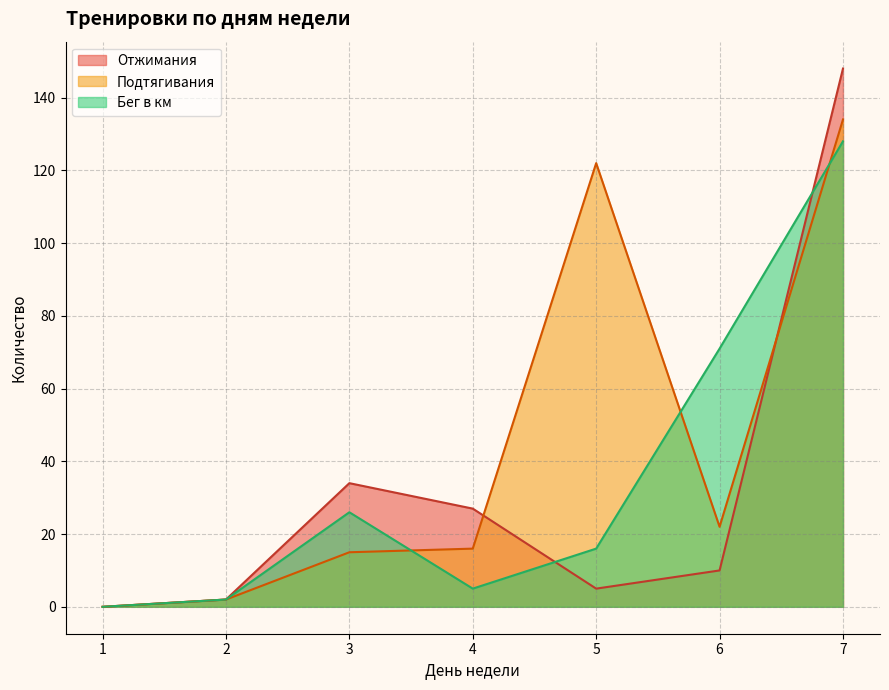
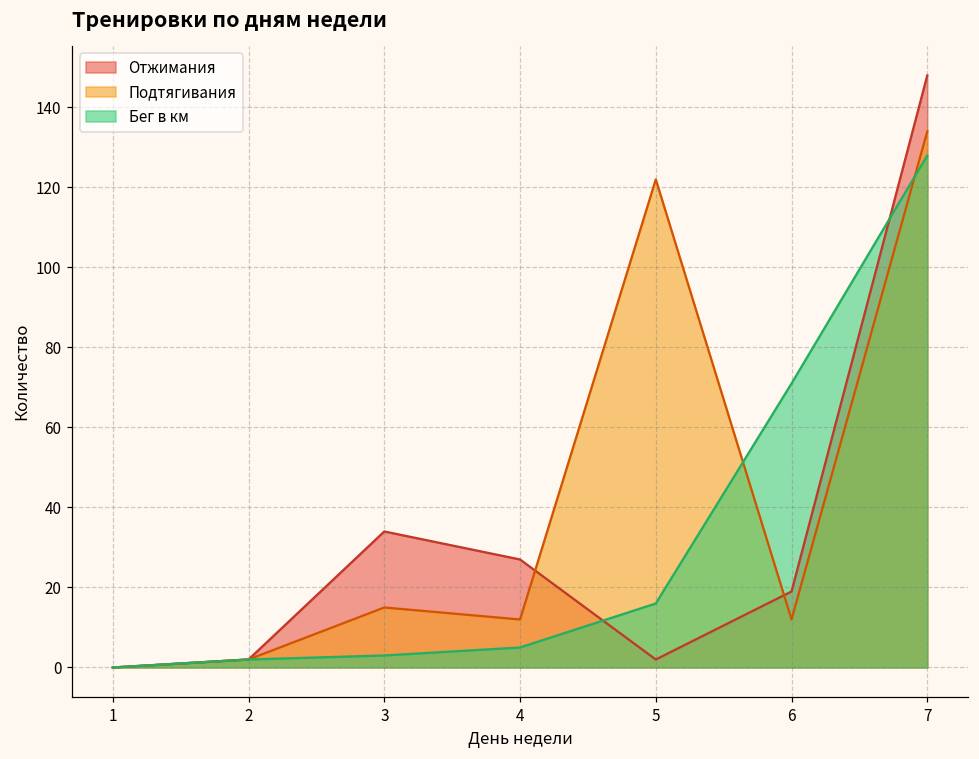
  {
    "Отжимания": {
      "3": 34,
      "4": 27,
-     "5": 5,
-     "6": 10,
+     "5": 2,
+     "6": 19,
      "7": 148
    },
    "Подтягивания": {
      "3": 15,
-     "4": 16,
+     "4": 12,
      "5": 122,
-     "6": 22,
+     "6": 12,
      "7": 134
    },
    "Бег в км": {
-     "3": 26,
+     "3": 3,
      "4": 5,
      "5": 16,
      "6": 71,
      "7": 128
    }
  }
